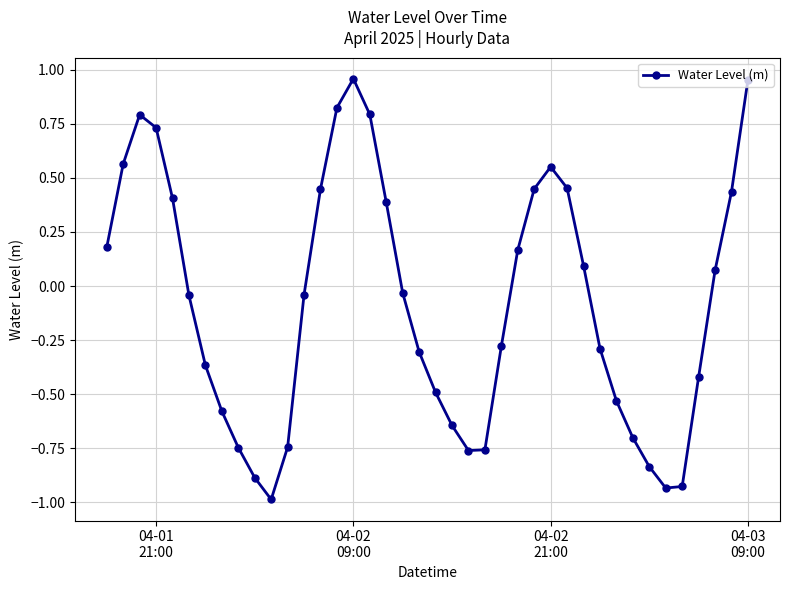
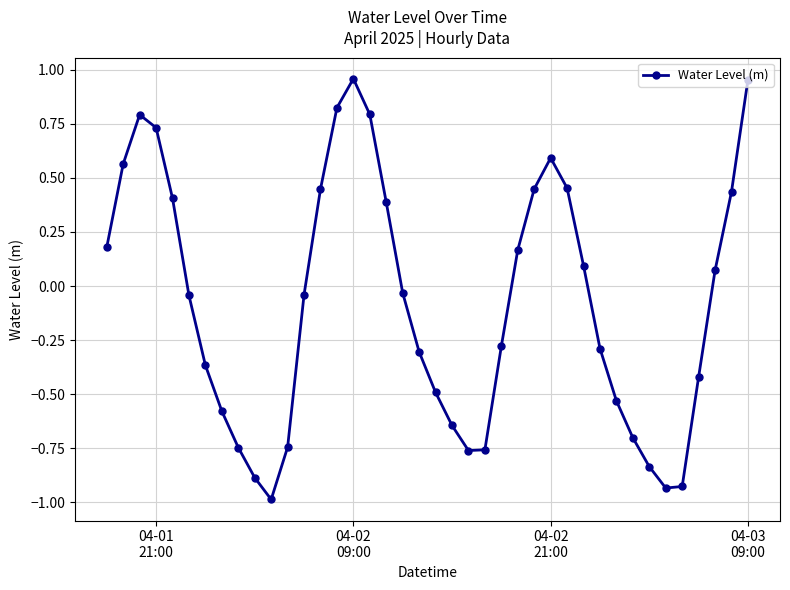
  {
    "04-01 21:00": 0.73,
    "04-02 09:00": 0.96,
-   "04-02 21:00": 0.55
+   "04-02 21:00": 0.59
  }
